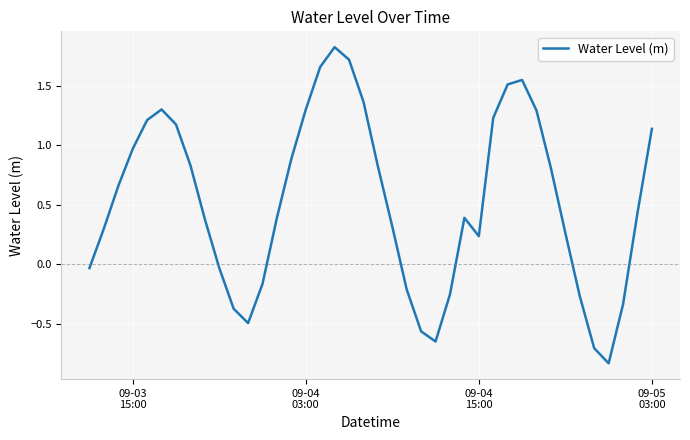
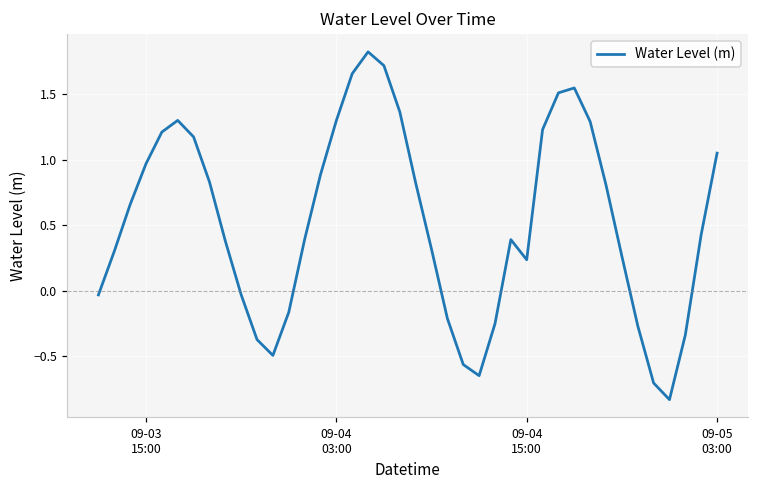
  {
    "09-03 15:00": 0.97,
    "09-04 03:00": 1.30,
    "09-04 15:00": 0.23,
-   "09-05 03:00": 1.14
+   "09-05 03:00": 1.05
  }
